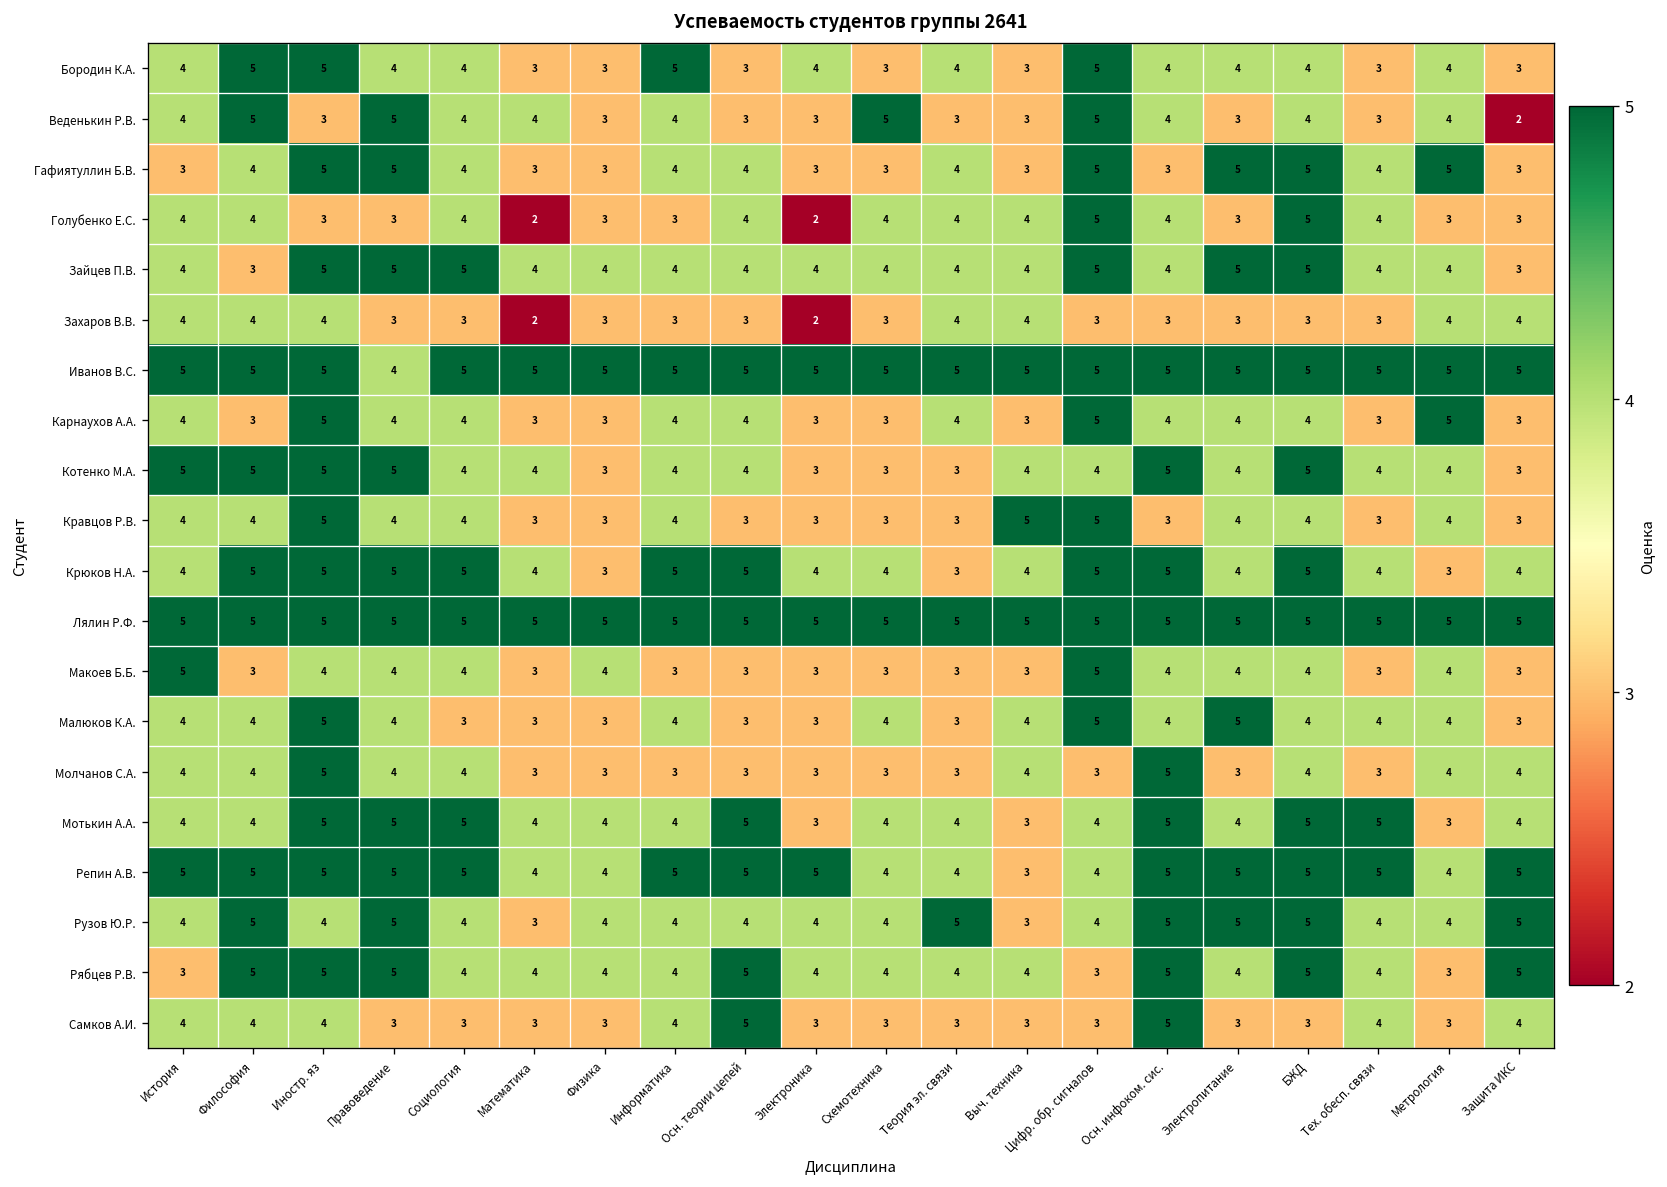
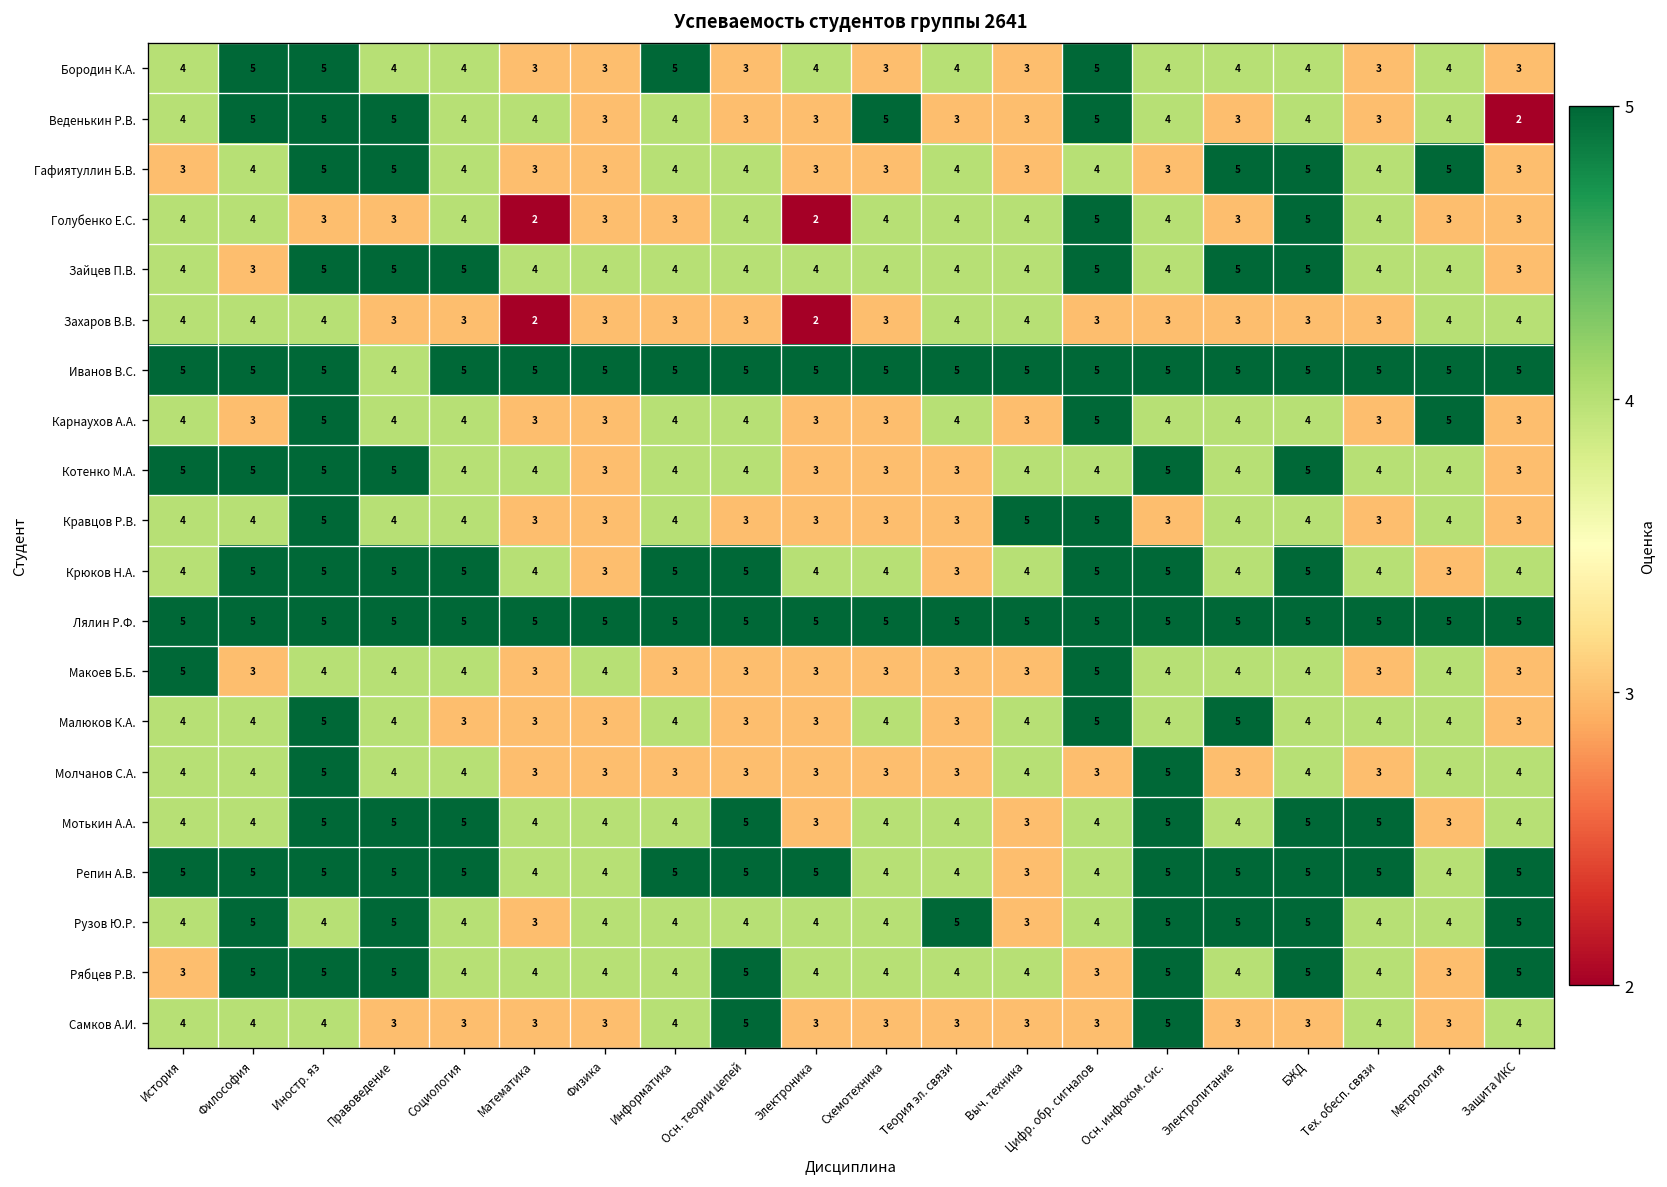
  {
    "Веденькин Р.В.": {
      "История": 4,
      "Философия": 5,
-     "Иностр. яз": 3,
+     "Иностр. яз": 5,
      "Правоведение": 5,
      "Социология": 4,
      "Математика": 4,
      "Физика": 3,
      "Информатика": 4,
      "Осн. теории цепей": 3,
      "Электроника": 3,
      "Схемотехника": 5,
      "Теория эл. связи": 3,
      "Выч. техника": 3,
      "Цифр. обр. сигналов": 5,
      "Осн. инфоком. сис.": 4,
      "Электропитание": 3,
      "БЖД": 4,
      "Тех. обесп. связи": 3,
      "Метрология": 4,
      "Защита ИКС": 2
    },
    "Гафиятуллин Б.В.": {
      "История": 3,
      "Философия": 4,
      "Иностр. яз": 5,
      "Правоведение": 5,
      "Социология": 4,
      "Математика": 3,
      "Физика": 3,
      "Информатика": 4,
      "Осн. теории цепей": 4,
      "Электроника": 3,
      "Схемотехника": 3,
      "Теория эл. связи": 4,
      "Выч. техника": 3,
-     "Цифр. обр. сигналов": 5,
+     "Цифр. обр. сигналов": 4,
      "Осн. инфоком. сис.": 3,
      "Электропитание": 5,
      "БЖД": 5,
      "Тех. обесп. связи": 4,
      "Метрология": 5,
      "Защита ИКС": 3
    }
  }
